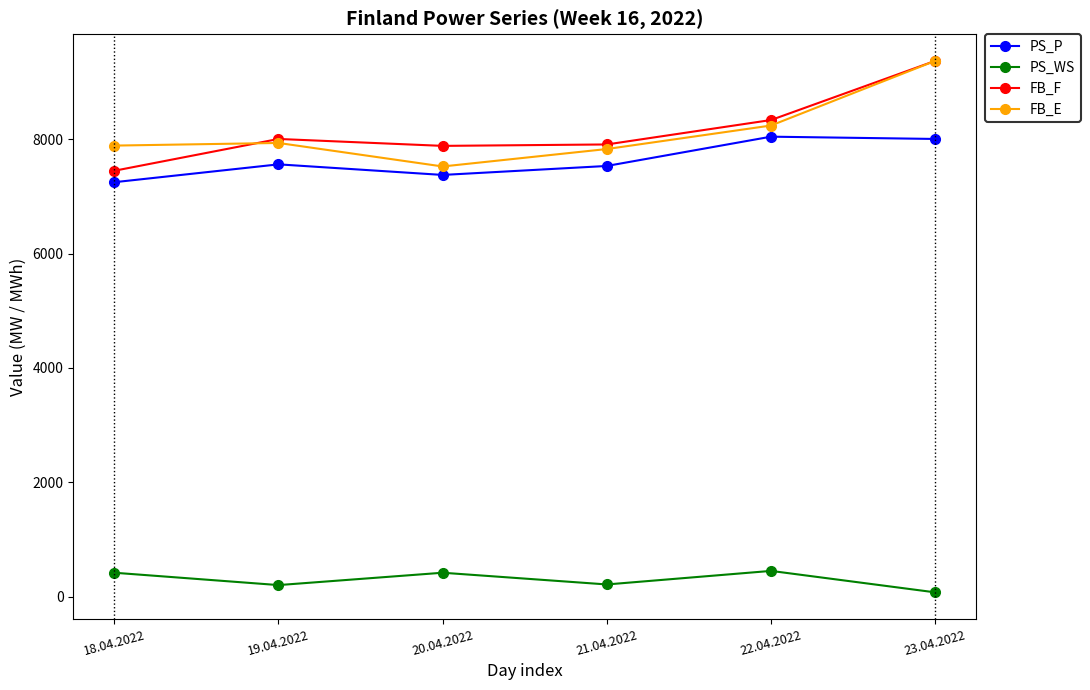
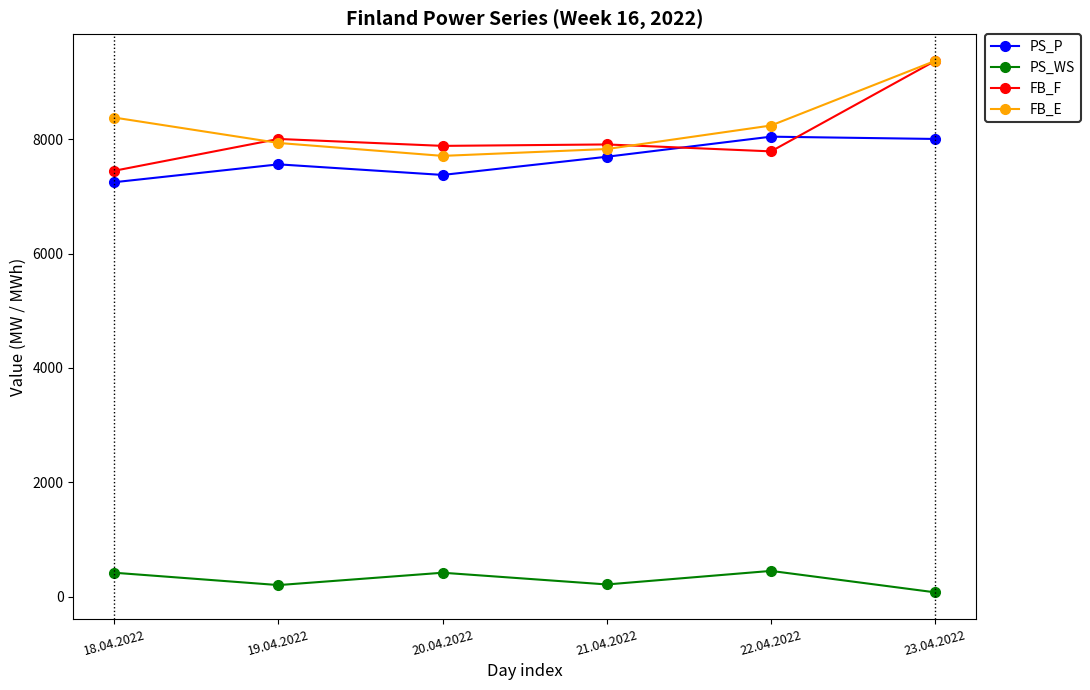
  {
    "PS_P": {
      "18.04.2022": 7200,
      "19.04.2022": 7600,
      "20.04.2022": 7400,
-     "21.04.2022": 7500,
+     "21.04.2022": 7700,
      "22.04.2022": 8000,
      "23.04.2022": 8000
    },
    "PS_WS": {
      "18.04.2022": 400,
      "19.04.2022": 200,
      "20.04.2022": 400,
      "21.04.2022": 200,
      "22.04.2022": 500,
      "23.04.2022": 100
    },
    "FB_F": {
      "18.04.2022": 7400,
      "19.04.2022": 8000,
      "20.04.2022": 7900,
      "21.04.2022": 7900,
-     "22.04.2022": 8300
+     "22.04.2022": 7800
    },
    "FB_E": {
-     "18.04.2022": 7900,
+     "18.04.2022": 8400,
      "19.04.2022": 7900,
-     "20.04.2022": 7500,
+     "20.04.2022": 7700,
      "21.04.2022": 7800,
      "22.04.2022": 8200
    }
  }
